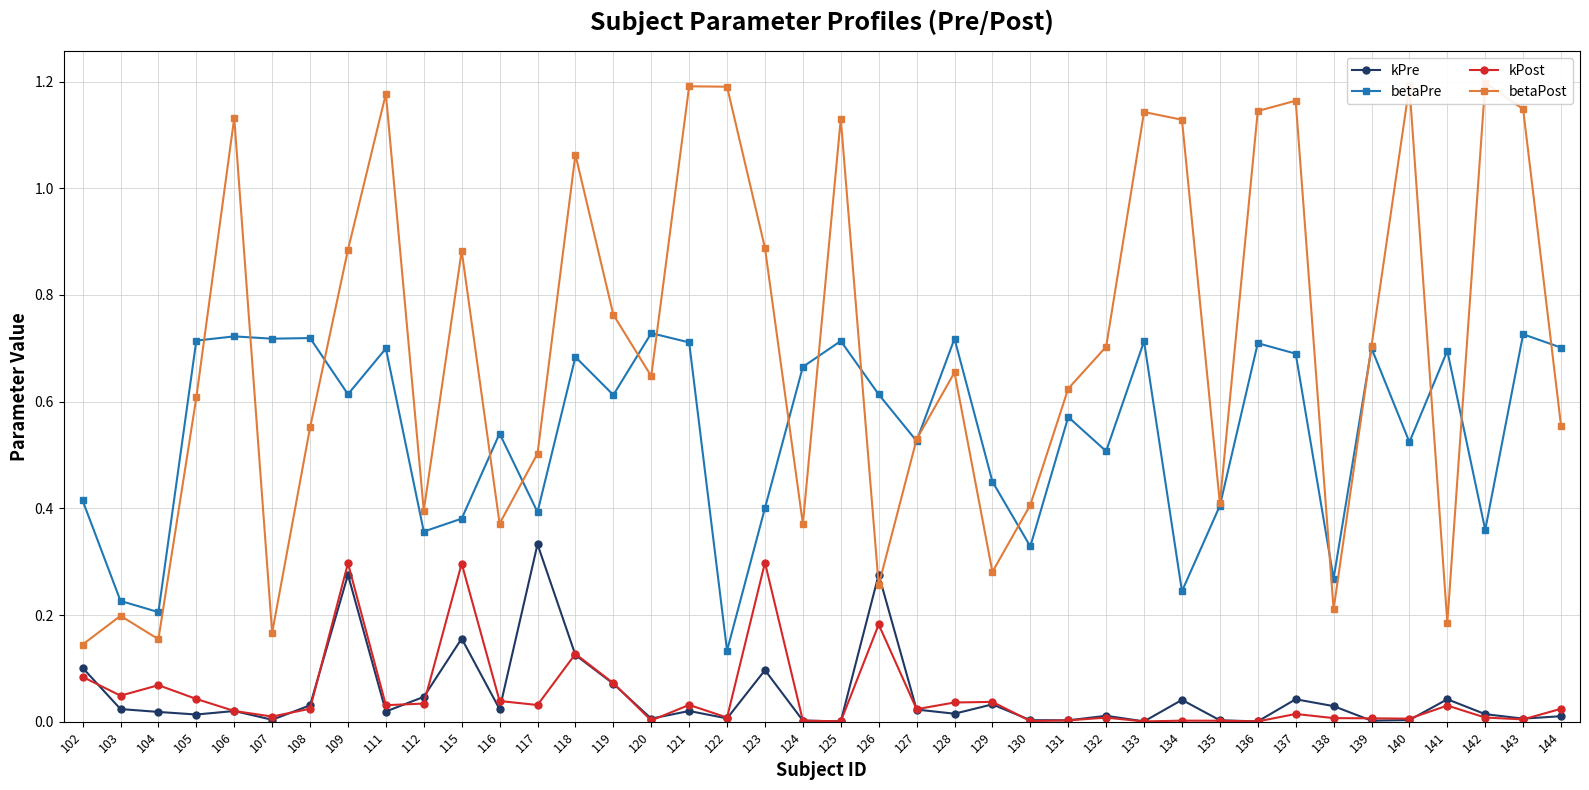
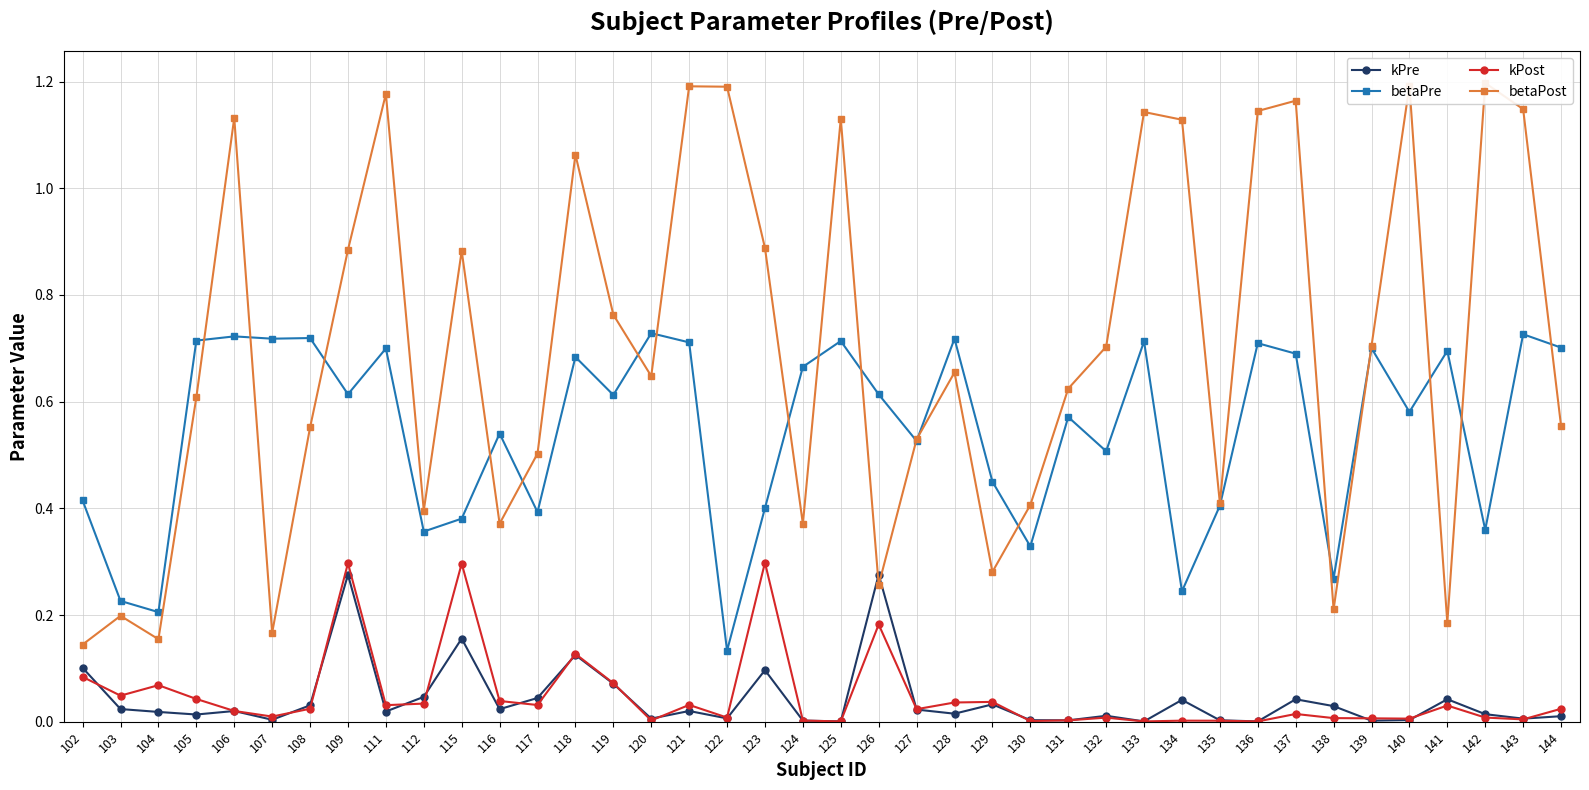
  {
    "kPre": {
      "102": 0.10,
      "103": 0.02,
      "104": 0.02,
      "105": 0.01,
      "107": 0.00,
      "108": 0.03,
      "109": 0.28,
      "111": 0.02,
      "112": 0.05,
      "115": 0.16,
      "116": 0.02,
-     "117": 0.33,
+     "117": 0.04,
      "121": 0.02,
      "123": 0.10,
      "126": 0.28,
      "128": 0.01,
      "134": 0.04,
      "137": 0.04,
      "138": 0.03,
      "141": 0.04,
      "142": 0.01,
      "144": 0.01
    },
    "betaPre": {
      "102": 0.41,
      "103": 0.23,
      "104": 0.21,
      "105": 0.71,
      "106": 0.72,
      "107": 0.72,
      "108": 0.72,
      "109": 0.61,
      "111": 0.70,
      "112": 0.36,
      "115": 0.38,
      "116": 0.54,
      "117": 0.39,
      "118": 0.68,
      "119": 0.61,
      "120": 0.73,
      "121": 0.71,
      "122": 0.13,
      "123": 0.40,
      "124": 0.67,
      "125": 0.71,
      "126": 0.61,
      "128": 0.72,
      "129": 0.45,
      "130": 0.33,
      "131": 0.57,
      "132": 0.51,
      "133": 0.71,
      "134": 0.24,
      "136": 0.71,
      "137": 0.69,
      "138": 0.27,
-     "140": 0.52,
+     "140": 0.58,
      "141": 0.70,
      "142": 0.36,
      "143": 0.73,
      "144": 0.70
    },
    "kPost": {
      "102": 0.08,
      "103": 0.05,
      "104": 0.07,
      "105": 0.04,
      "107": 0.01,
      "108": 0.02,
      "109": 0.30,
      "111": 0.03,
      "112": 0.03,
      "115": 0.30,
      "116": 0.04,
      "117": 0.03,
      "121": 0.03,
      "123": 0.30,
      "126": 0.18,
      "128": 0.04,
      "134": 0.00,
      "137": 0.01,
      "138": 0.01,
      "141": 0.03,
      "142": 0.01,
      "144": 0.02
    },
    "betaPost": {
      "102": 0.14,
      "103": 0.20,
      "104": 0.15,
      "105": 0.61,
      "106": 1.13,
      "107": 0.17,
      "108": 0.55,
      "109": 0.88,
      "111": 1.18,
      "112": 0.40,
      "115": 0.88,
      "116": 0.37,
      "117": 0.50,
      "118": 1.06,
      "119": 0.76,
      "120": 0.65,
      "121": 1.19,
      "122": 1.19,
      "123": 0.89,
      "124": 0.37,
      "125": 1.13,
      "126": 0.26,
      "128": 0.65,
      "129": 0.28,
      "130": 0.41,
      "131": 0.62,
      "132": 0.70,
      "133": 1.14,
      "134": 1.13,
      "136": 1.14,
      "137": 1.16,
      "138": 0.21,
      "141": 0.19,
      "143": 1.15,
      "144": 0.55
    }
  }
